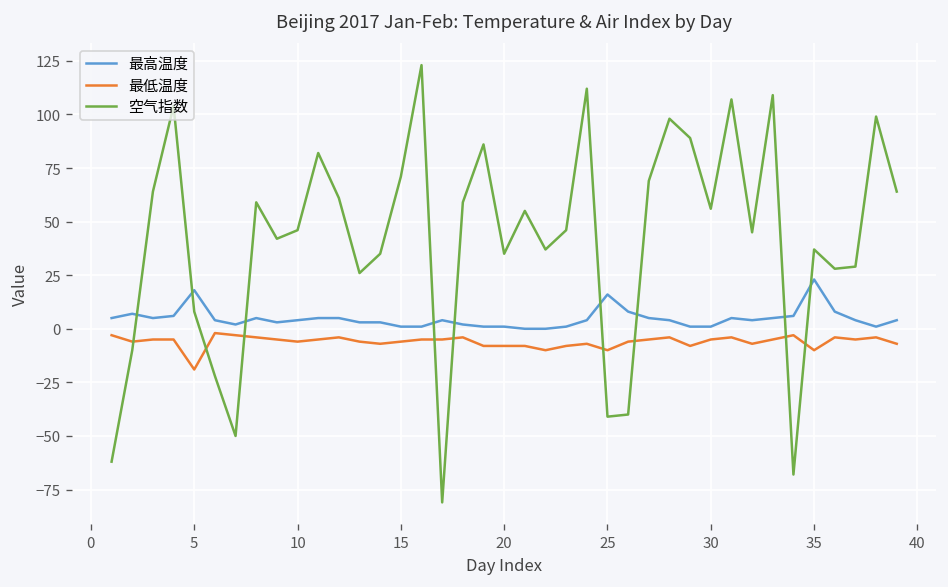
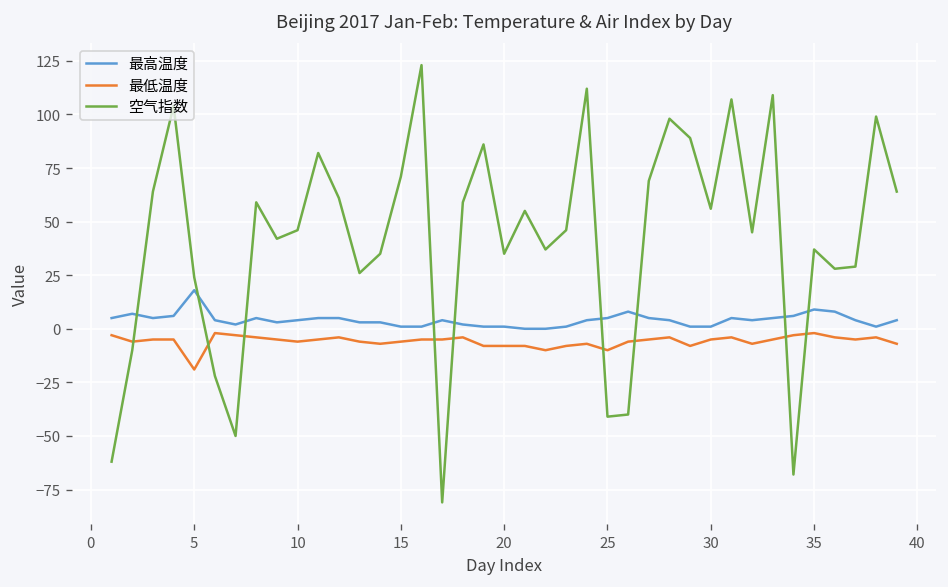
  {
    "最高温度": {
      "5": 18,
      "10": 4,
      "15": 1,
      "20": 1,
-     "25": 16,
+     "25": 5,
      "30": 1,
-     "35": 23
+     "35": 9
    },
    "最低温度": {
      "5": -19,
      "10": -6,
      "15": -6,
      "20": -8,
      "25": -10,
      "30": -5,
-     "35": -10
+     "35": -2
    },
    "空气指数": {
-     "5": 8,
+     "5": 24,
      "10": 46,
      "15": 71,
      "20": 35,
      "25": -41,
      "30": 56,
      "35": 37
    }
  }
